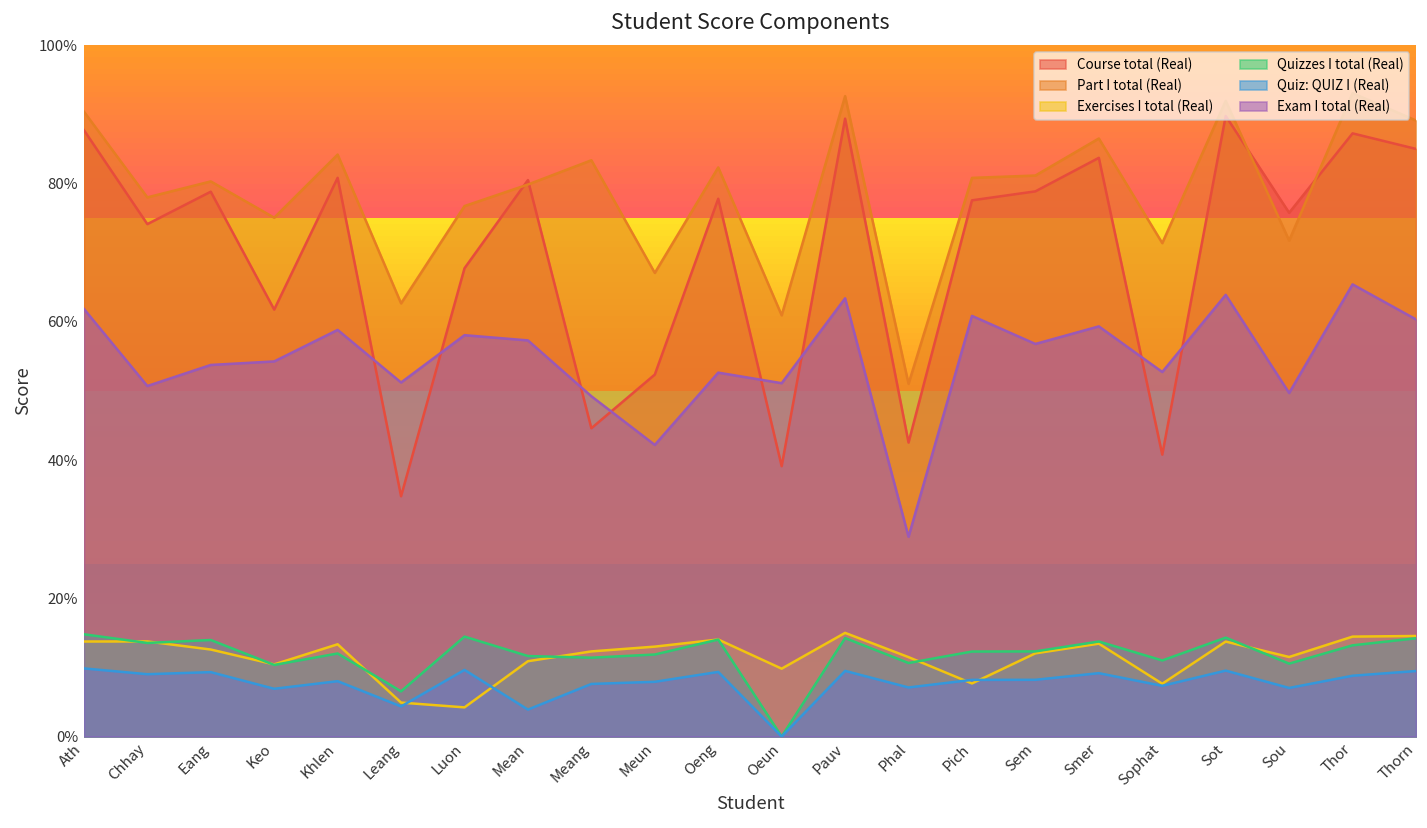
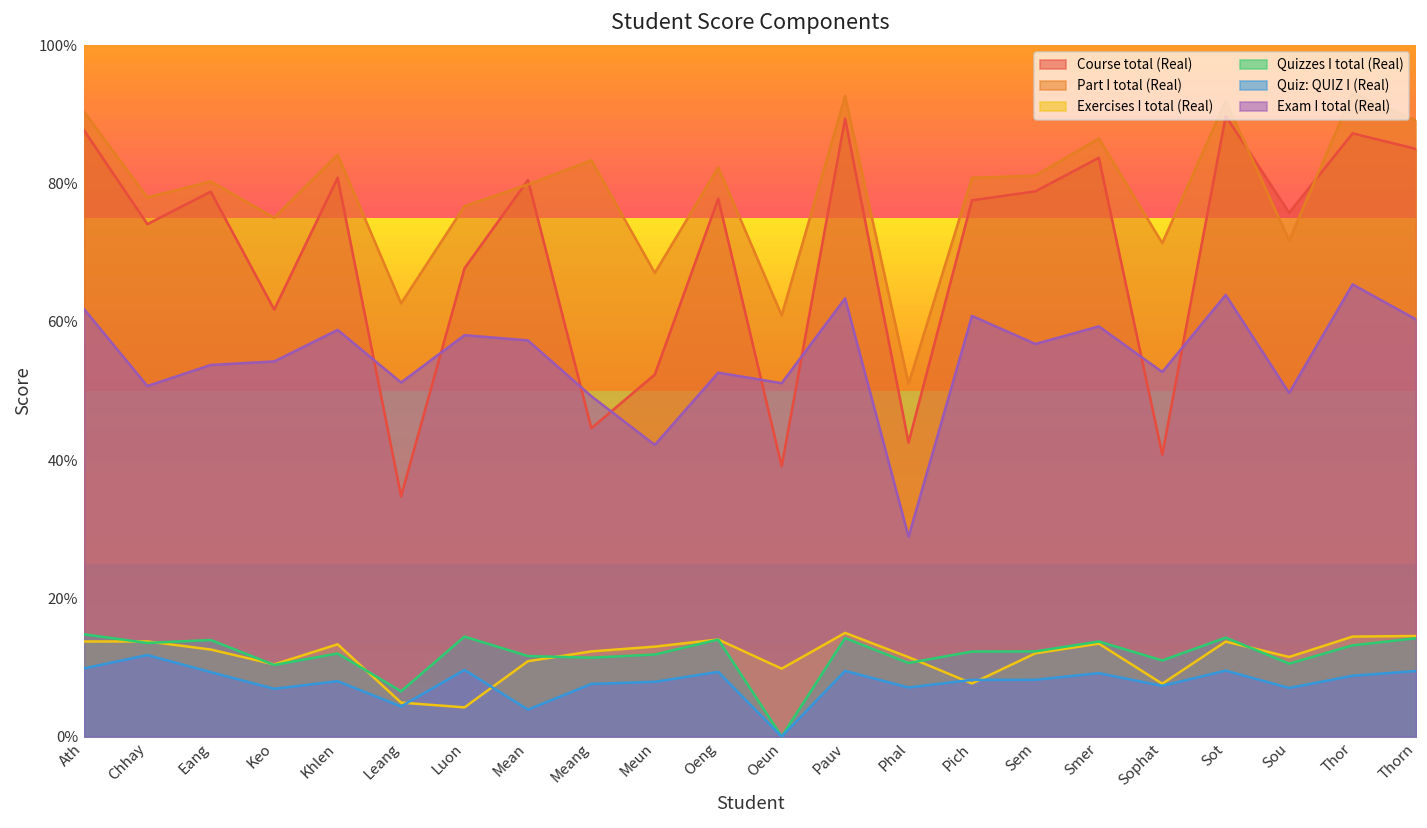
  {
    "Exercises I total (Real)": {
      "Ath": "14%",
      "Eang": "13%",
      "Khlen": "13%",
      "Leang": "5%",
      "Luon": "4%",
      "Mean": "11%",
      "Meang": "12%",
      "Meun": "13%",
      "Oeun": "10%",
      "Pauv": "15%",
      "Phal": "11%",
      "Pich": "8%",
      "Sot": "14%",
      "Sou": "12%",
      "Thor": "14%"
    },
    "Quizzes I total (Real)": {
      "Ath": "15%",
      "Eang": "14%",
      "Khlen": "12%",
      "Leang": "7%",
      "Luon": "14%",
      "Mean": "12%",
      "Meang": "11%",
      "Meun": "12%",
      "Pauv": "14%",
      "Phal": "11%",
      "Pich": "12%",
      "Sophat": "11%",
      "Sot": "14%",
      "Sou": "11%",
      "Thor": "13%"
    },
    "Quiz: QUIZ I (Real)": {
      "Ath": "10%",
-     "Chhay": "9%",
+     "Chhay": "12%",
      "Eang": "9%",
      "Keo": "7%",
      "Khlen": "8%",
      "Leang": "4%",
      "Luon": "10%",
      "Mean": "4%",
      "Meang": "8%",
      "Meun": "8%",
      "Oeng": "9%",
      "Pauv": "10%",
      "Phal": "7%",
      "Pich": "8%",
      "Sem": "8%",
      "Smer": "9%",
      "Sot": "10%",
      "Sou": "7%",
      "Thor": "9%",
      "Thorn": "9%"
    },
    "Exam I total (Real)": {
      "Ath": "62%",
      "Chhay": "51%",
      "Eang": "54%",
      "Keo": "54%",
      "Khlen": "59%",
      "Leang": "51%",
      "Luon": "58%",
      "Mean": "57%",
      "Meang": "49%",
      "Meun": "42%",
      "Oeng": "53%",
      "Oeun": "51%",
      "Pauv": "63%",
      "Phal": "29%",
      "Pich": "61%",
      "Sem": "57%",
      "Smer": "59%",
      "Sophat": "53%",
      "Sot": "64%",
      "Sou": "50%",
      "Thor": "65%",
      "Thorn": "60%"
    }
  }
